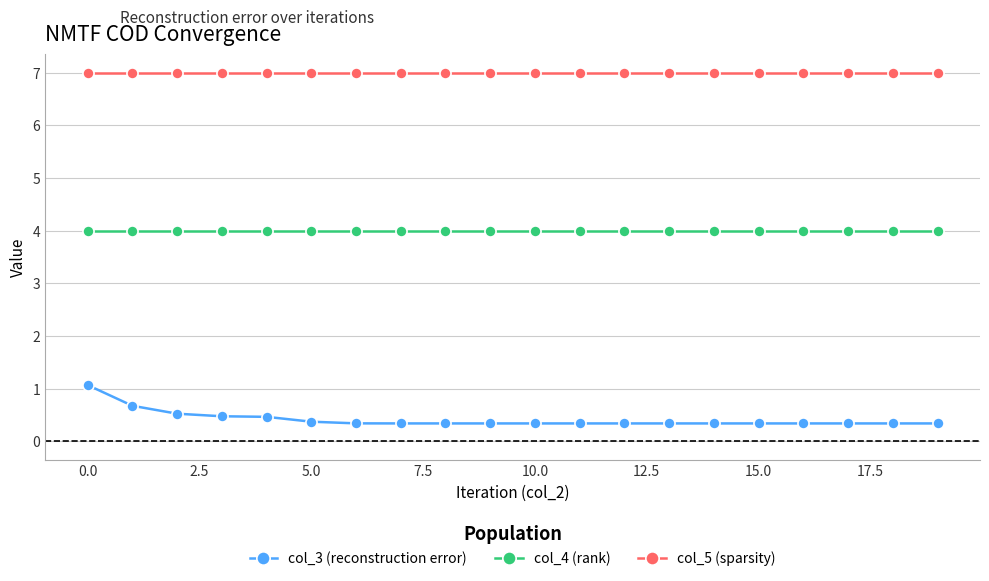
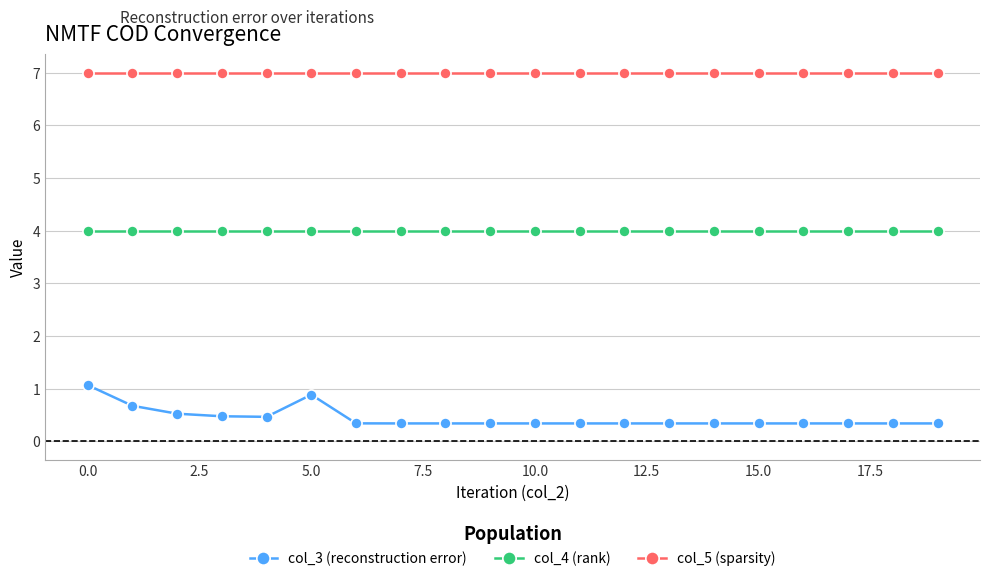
  {
    "col_3 (reconstruction error)": {
      "0.0": 1.1,
-     "5.0": 0.4,
+     "5.0": 0.9,
      "10.0": 0.3,
      "15.0": 0.3
    },
    "col_4 (rank)": {
      "0.0": 4.0,
      "5.0": 4.0,
      "10.0": 4.0,
      "15.0": 4.0
    },
    "col_5 (sparsity)": {
      "0.0": 7.0,
      "5.0": 7.0,
      "10.0": 7.0,
      "15.0": 7.0
    }
  }
